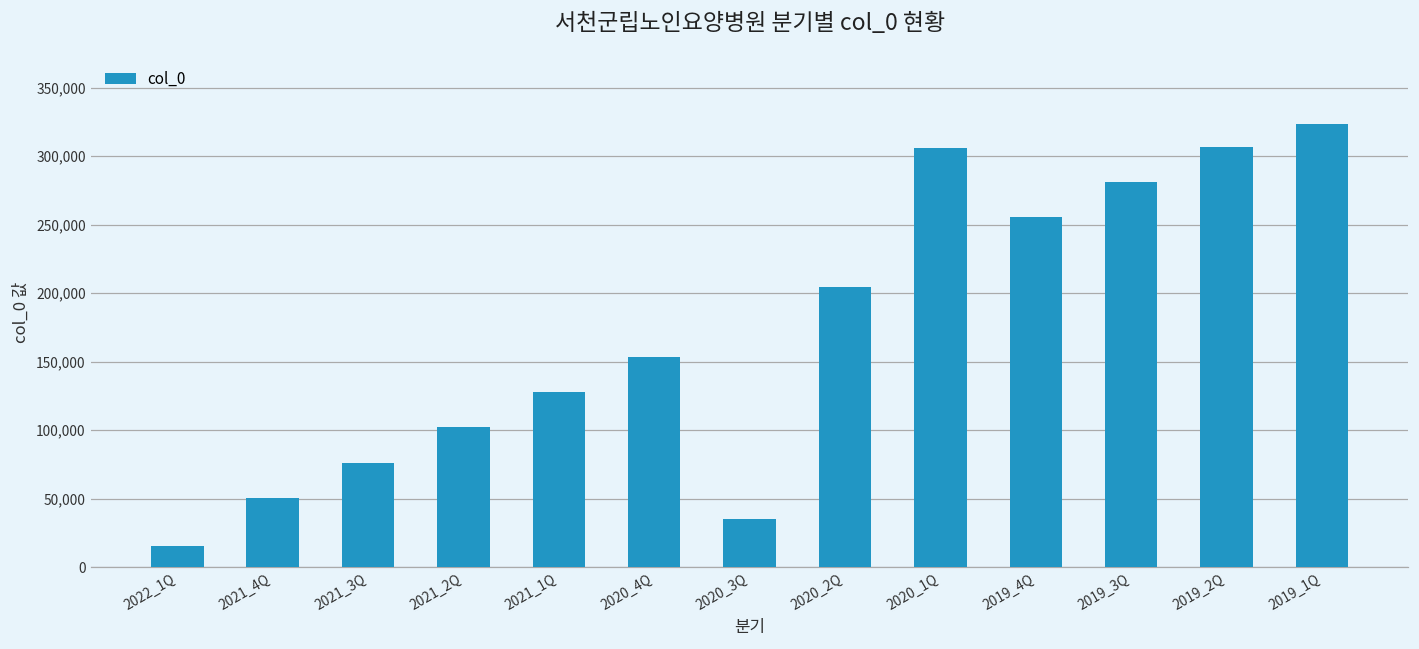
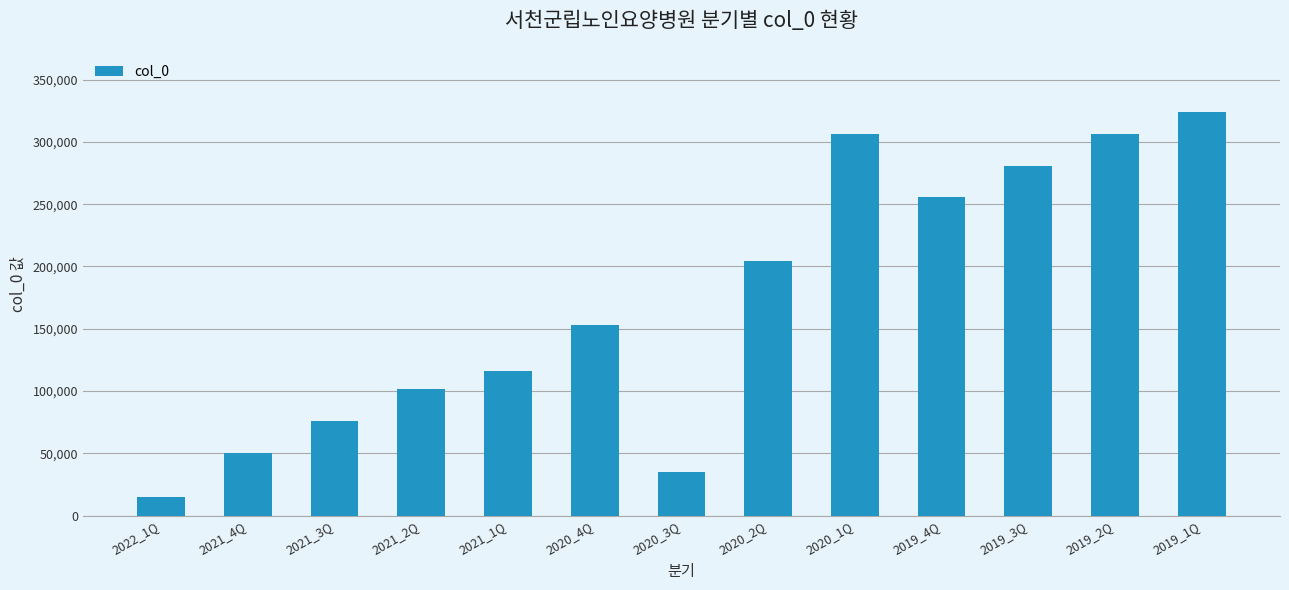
  {
    "2022_1Q": "15,000",
    "2021_4Q": "50,000",
    "2021_3Q": "76,000",
    "2021_2Q": "102,000",
-   "2021_1Q": "128,000",
+   "2021_1Q": "116,000",
    "2020_4Q": "153,000",
    "2020_3Q": "35,000",
    "2020_2Q": "205,000",
    "2020_1Q": "306,000",
    "2019_4Q": "256,000",
    "2019_3Q": "281,000",
    "2019_2Q": "306,000",
    "2019_1Q": "324,000"
  }
